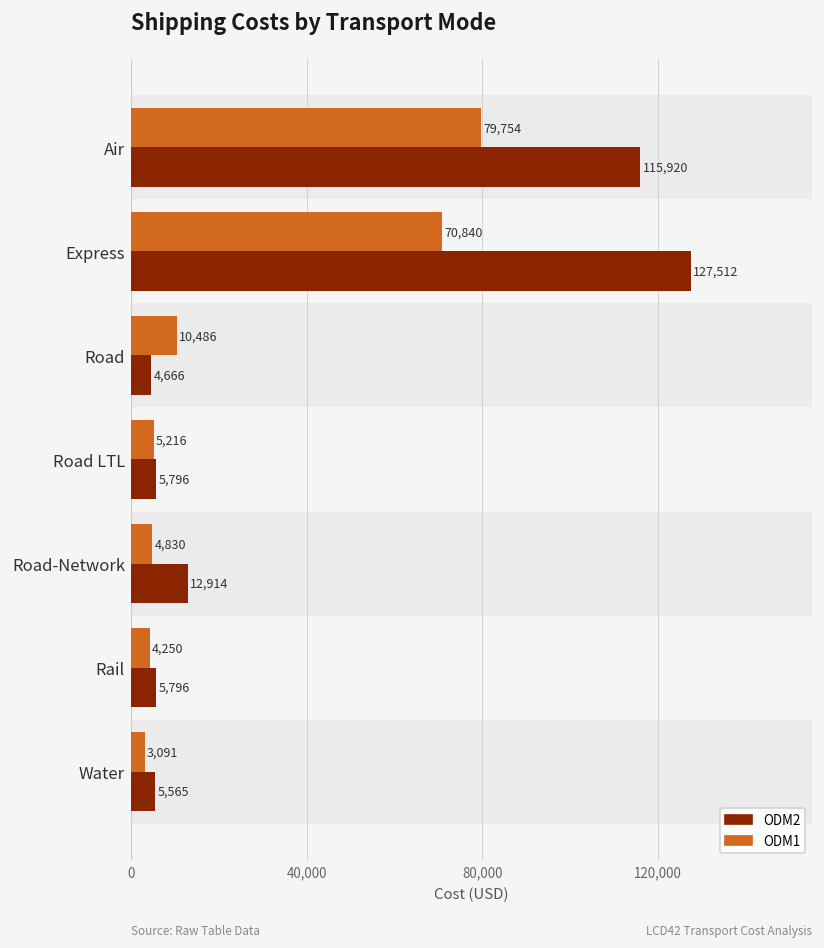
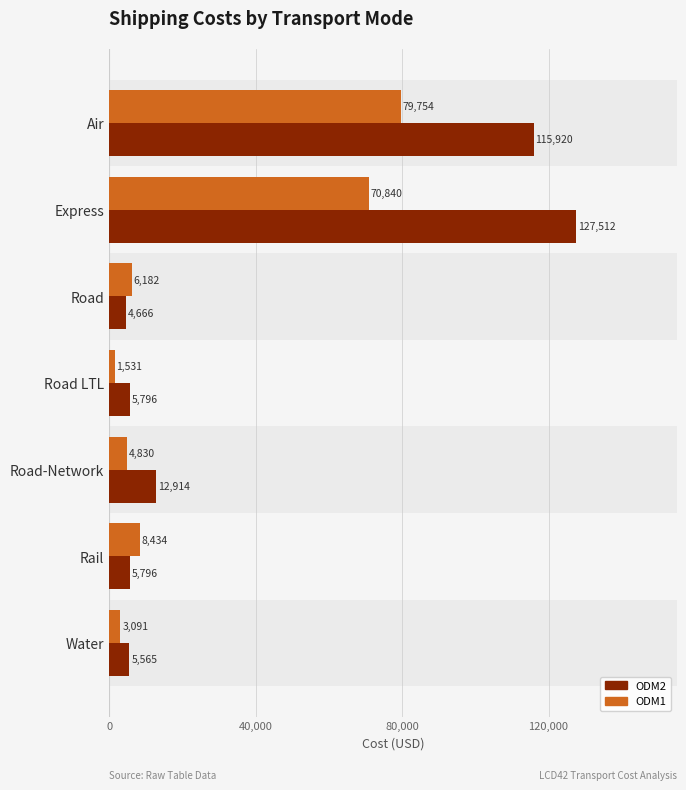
  {
    "ODM2": {
      "Air": "115,920",
      "Express": "127,512",
      "Road": "4,666",
      "Road LTL": "5,796",
      "Road-Network": "12,914",
      "Rail": "5,796",
      "Water": "5,565"
    },
    "ODM1": {
      "Air": "79,754",
      "Express": "70,840",
-     "Road": "10,486",
-     "Road LTL": "5,216",
+     "Road": "6,182",
+     "Road LTL": "1,531",
      "Road-Network": "4,830",
-     "Rail": "4,250",
+     "Rail": "8,434",
      "Water": "3,091"
    }
  }
